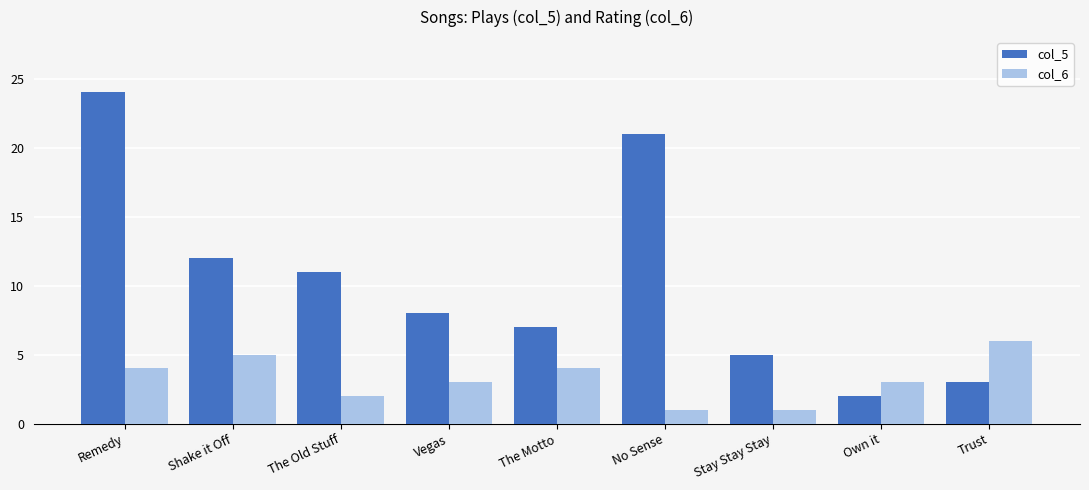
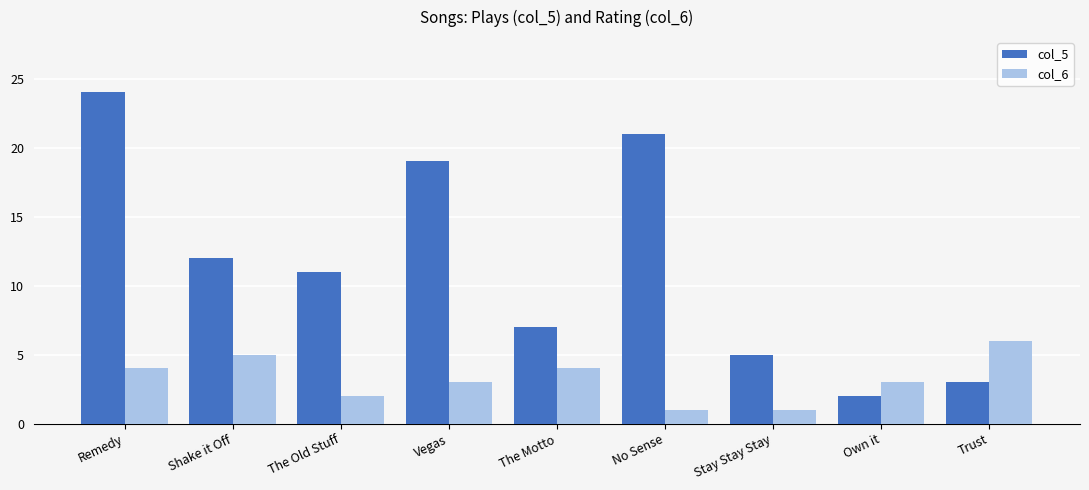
  {
    "col_5": {
      "Remedy": 24,
      "Shake it Off": 12,
      "The Old Stuff": 11,
-     "Vegas": 8,
+     "Vegas": 19,
      "The Motto": 7,
      "No Sense": 21,
      "Stay Stay Stay": 5,
      "Own it": 2,
      "Trust": 3
    },
    "col_6": {
      "Remedy": 4,
      "Shake it Off": 5,
      "The Old Stuff": 2,
      "Vegas": 3,
      "The Motto": 4,
      "No Sense": 1,
      "Stay Stay Stay": 1,
      "Own it": 3,
      "Trust": 6
    }
  }
